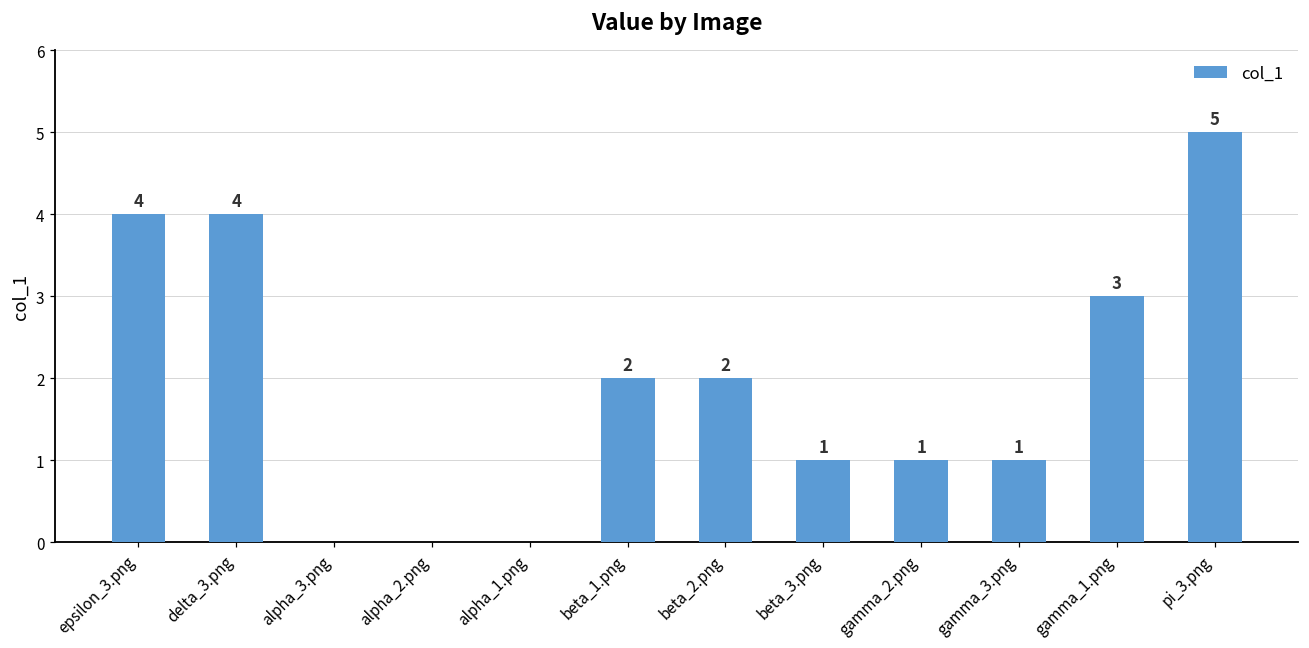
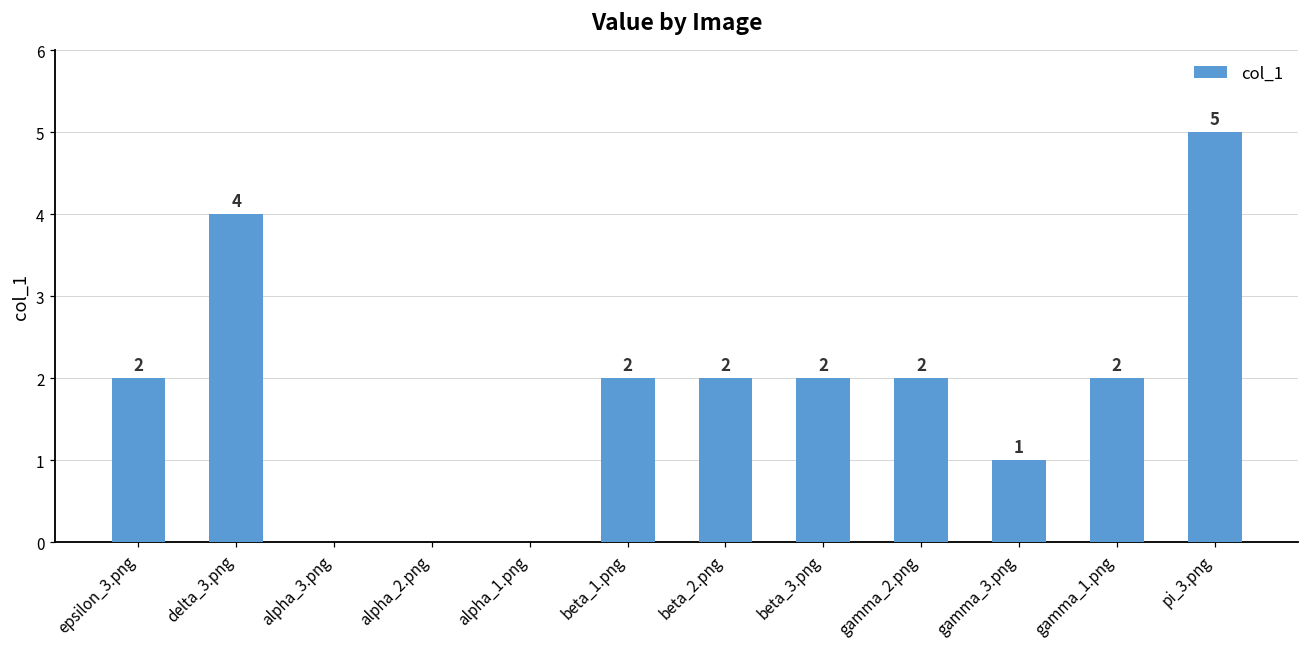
  {
-   "epsilon_3.png": 4,
+   "epsilon_3.png": 2,
    "delta_3.png": 4,
    "beta_1.png": 2,
    "beta_2.png": 2,
-   "beta_3.png": 1,
-   "gamma_2.png": 1,
+   "beta_3.png": 2,
+   "gamma_2.png": 2,
    "gamma_3.png": 1,
-   "gamma_1.png": 3,
+   "gamma_1.png": 2,
    "pi_3.png": 5
  }
